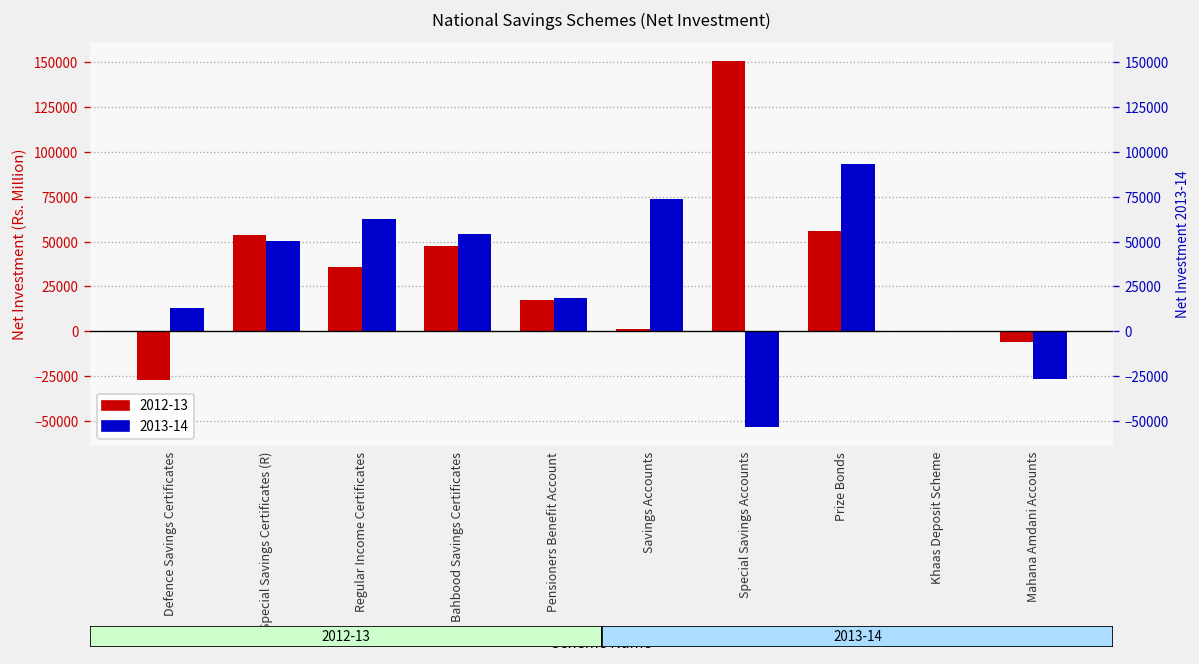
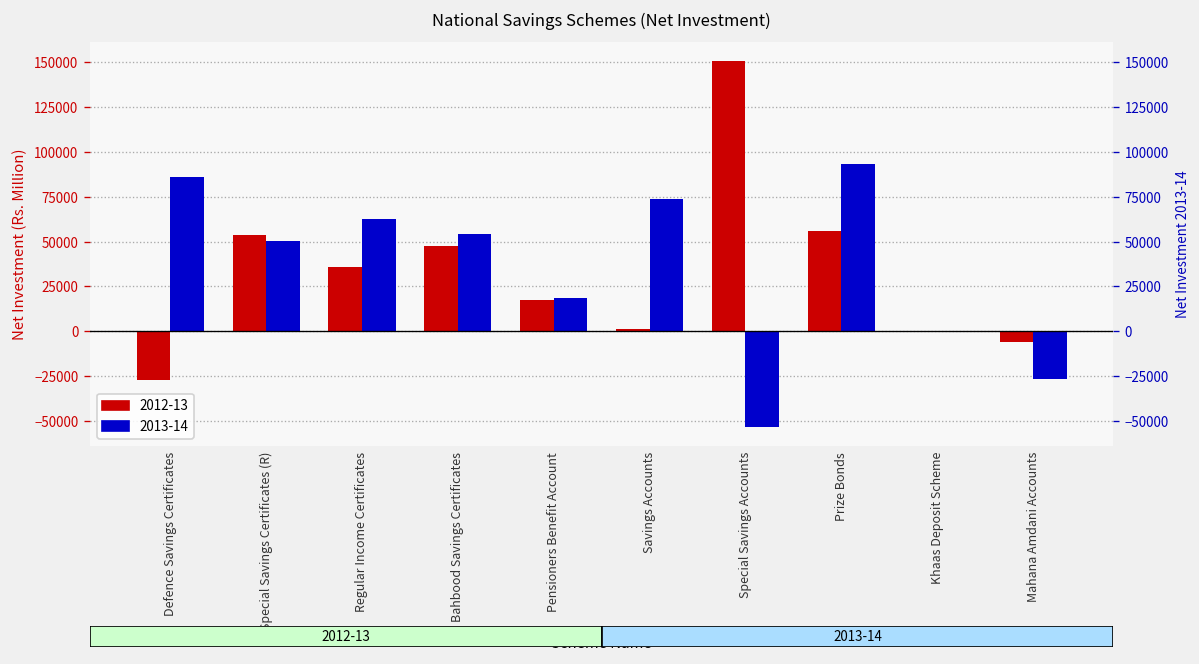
  {
    "2012-13": {
      "Defence Savings Certificates": -27000,
      "Special Savings Certificates (R)": 54000,
      "Regular Income Certificates": 36000,
      "Bahbood Savings Certificates": 48000,
      "Pensioners Benefit Account": 18000,
      "Special Savings Accounts": 151000,
      "Prize Bonds": 56000,
      "Mahana Amdani Accounts": -6000
    },
    "2013-14": {
-     "Defence Savings Certificates": 13000,
+     "Defence Savings Certificates": 86000,
      "Special Savings Certificates (R)": 50000,
      "Regular Income Certificates": 63000,
      "Bahbood Savings Certificates": 54000,
      "Pensioners Benefit Account": 18000,
      "Savings Accounts": 74000,
      "Special Savings Accounts": -53000,
      "Prize Bonds": 93000,
      "Mahana Amdani Accounts": -26000
    }
  }
